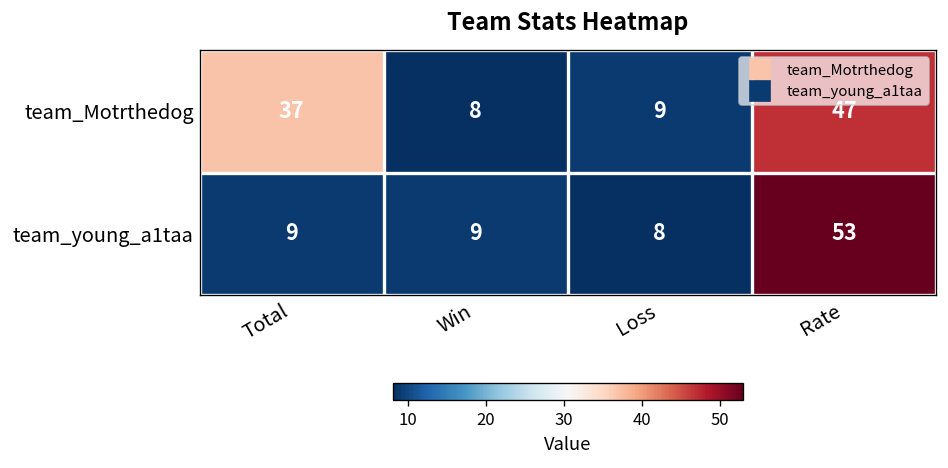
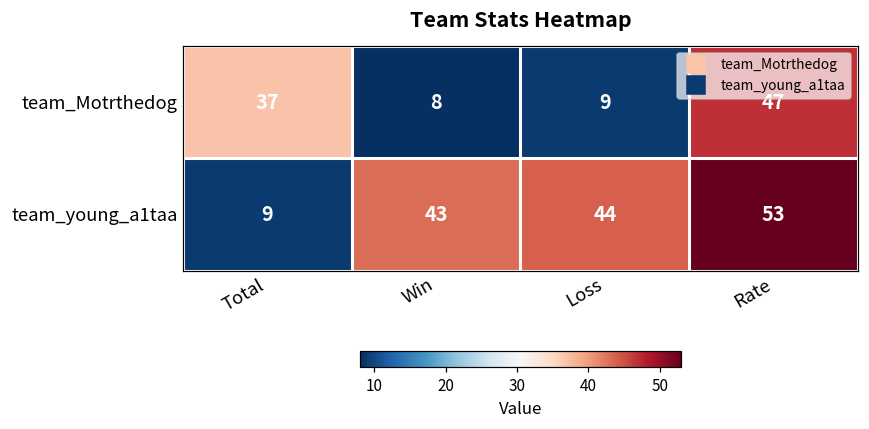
  {
    "team_Motrthedog": {
      "Total": 37,
      "Win": 8,
      "Loss": 9
    },
    "team_young_a1taa": {
      "Total": 9,
-     "Win": 9,
-     "Loss": 8,
+     "Win": 43,
+     "Loss": 44,
      "Rate": 53
    }
  }
